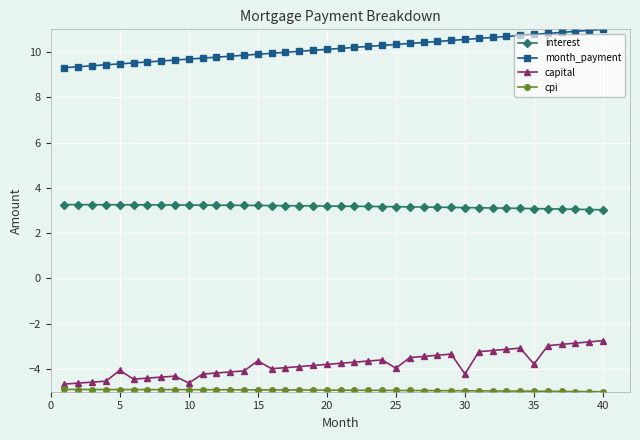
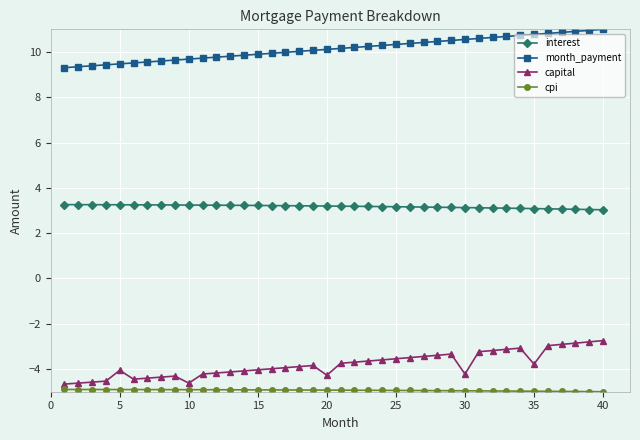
  {
    "capital": {
      "5": -4.1,
      "10": -4.6,
-     "15": -3.6,
-     "20": -3.8,
-     "25": -4.0,
+     "15": -4.0,
+     "20": -4.3,
+     "25": -3.5,
      "30": -4.2,
      "35": -3.8,
      "40": -2.7
    },
    "cpi": {
      "5": -4.9,
      "10": -4.9,
      "15": -4.9,
      "20": -4.9,
      "25": -4.9,
      "30": -5.0,
      "35": -5.0,
      "40": -5.0
    }
  }
